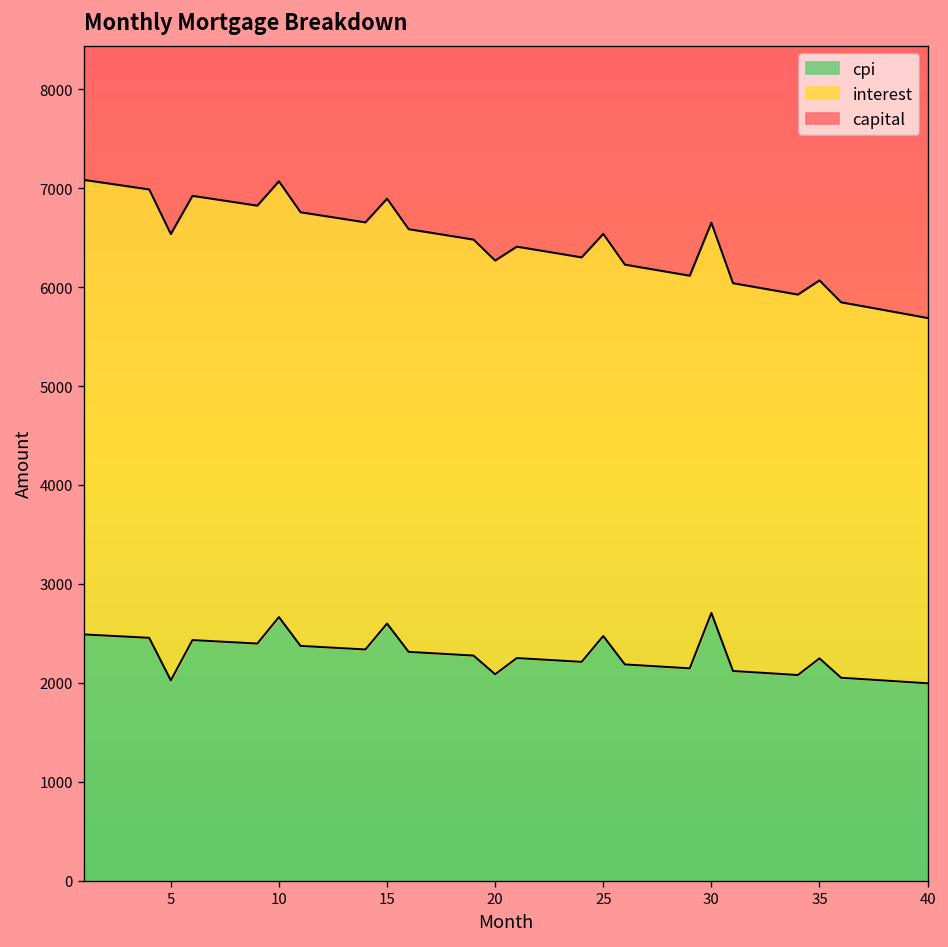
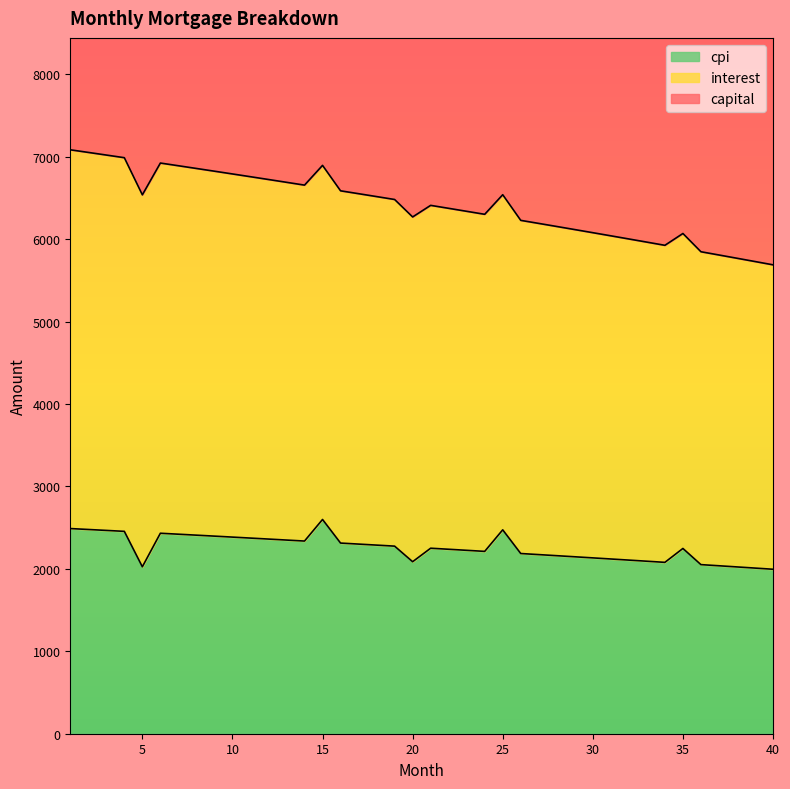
  {
    "cpi": {
      "5": 2000,
-     "10": 2700,
+     "10": 2400,
      "15": 2600,
      "20": 2100,
      "25": 2500,
-     "30": 2700,
+     "30": 2100,
      "35": 2200,
      "40": 2000
    },
    "interest": {
      "5": 4500,
      "10": 4400,
      "15": 4300,
      "20": 4200,
      "25": 4100,
      "30": 3900,
      "35": 3800,
      "40": 3700
    }
  }
